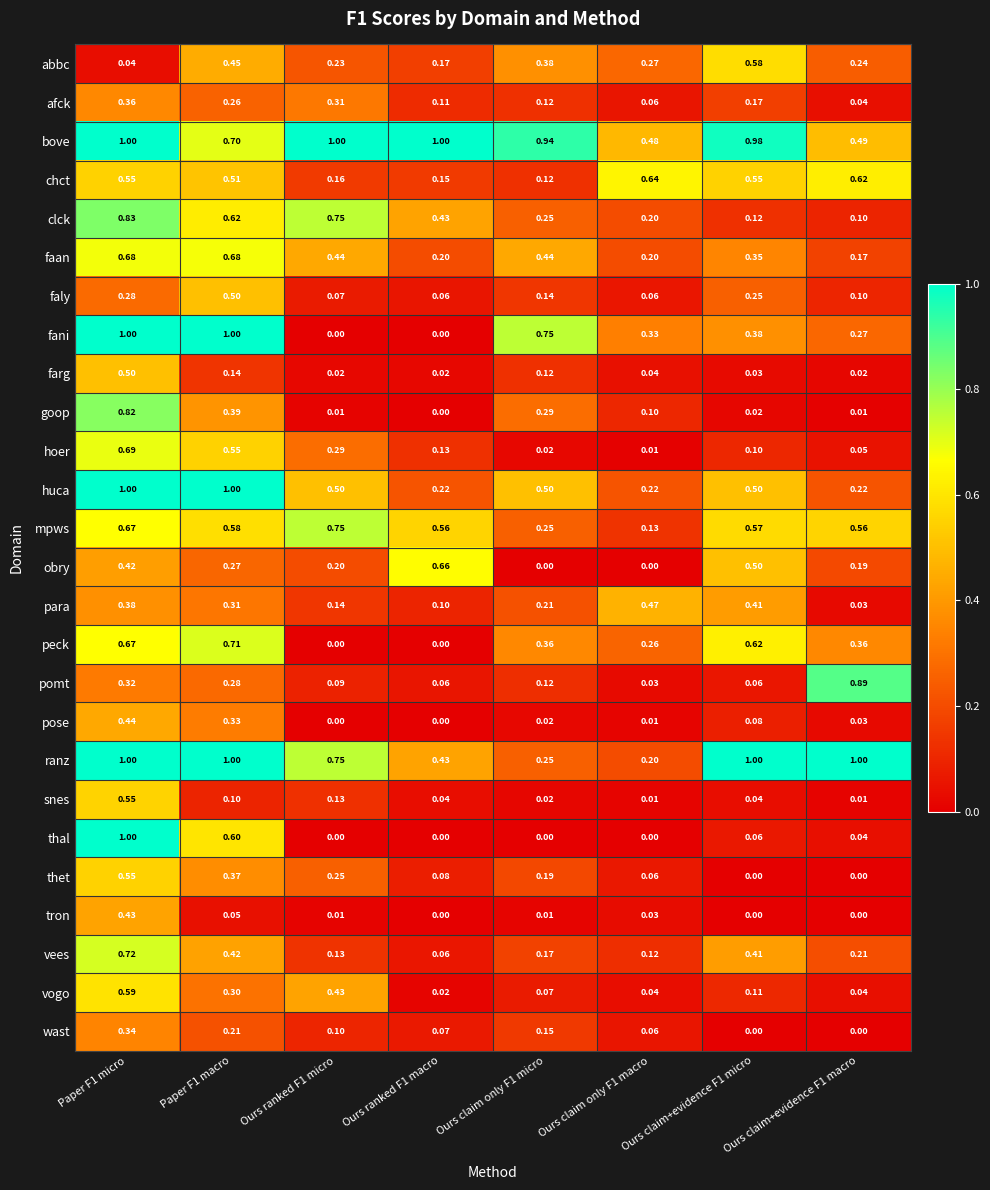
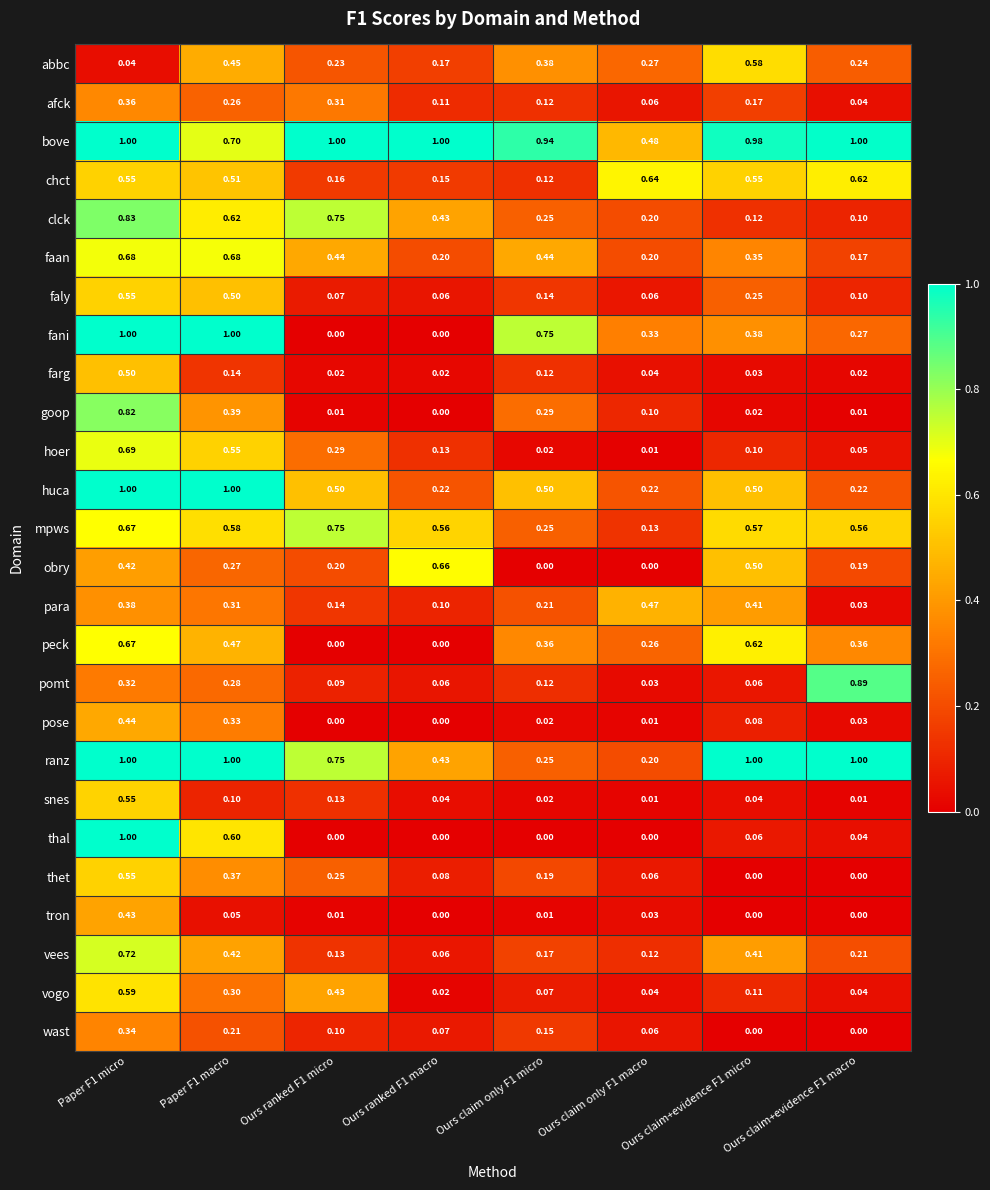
  {
    "bove": {
      "Paper F1 micro": 1.00,
      "Paper F1 macro": 0.70,
      "Ours ranked F1 micro": 1.00,
      "Ours ranked F1 macro": 1.00,
      "Ours claim only F1 micro": 0.94,
      "Ours claim only F1 macro": 0.48,
      "Ours claim+evidence F1 micro": 0.98,
-     "Ours claim+evidence F1 macro": 0.49
+     "Ours claim+evidence F1 macro": 1.00
    },
    "faly": {
-     "Paper F1 micro": 0.28,
+     "Paper F1 micro": 0.55,
      "Paper F1 macro": 0.50,
      "Ours ranked F1 micro": 0.07,
      "Ours ranked F1 macro": 0.06,
      "Ours claim only F1 micro": 0.14,
      "Ours claim only F1 macro": 0.06,
      "Ours claim+evidence F1 micro": 0.25,
      "Ours claim+evidence F1 macro": 0.10
    },
    "peck": {
      "Paper F1 micro": 0.67,
-     "Paper F1 macro": 0.71,
+     "Paper F1 macro": 0.47,
      "Ours ranked F1 micro": 0.00,
      "Ours ranked F1 macro": 0.00,
      "Ours claim only F1 micro": 0.36,
      "Ours claim only F1 macro": 0.26,
      "Ours claim+evidence F1 micro": 0.62,
      "Ours claim+evidence F1 macro": 0.36
    }
  }
